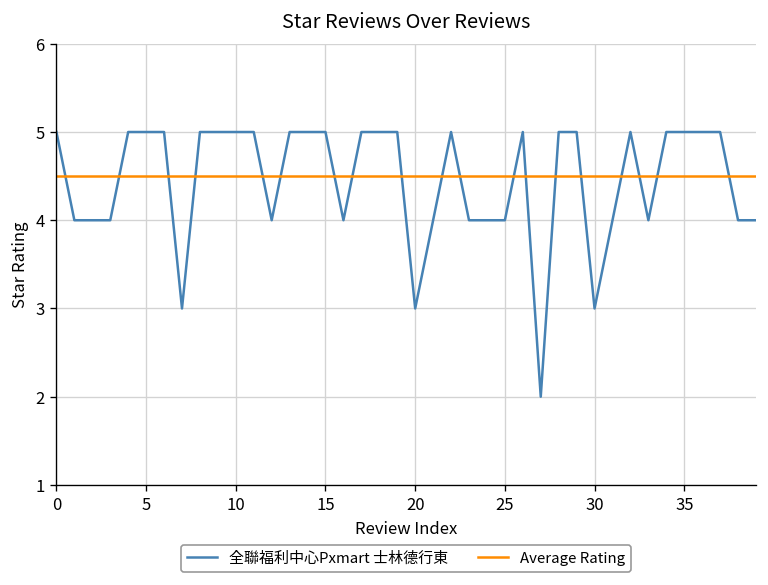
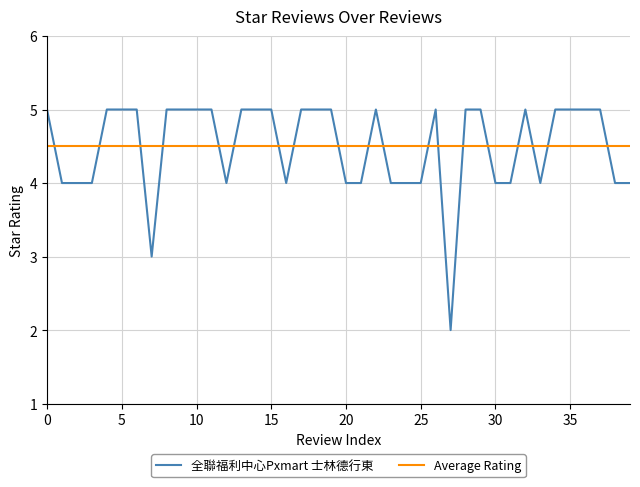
  {
    "全聯福利中心Pxmart 士林德行東": {
      "0": 5,
      "5": 5,
      "10": 5,
      "15": 5,
-     "20": 3,
+     "20": 4,
      "25": 4,
-     "30": 3,
+     "30": 4,
      "35": 5
    },
    "Average Rating": {
      "0": 4.5,
      "5": 4.5,
      "10": 4.5,
      "15": 4.5,
      "20": 4.5,
      "25": 4.5,
      "30": 4.5,
      "35": 4.5
    }
  }
